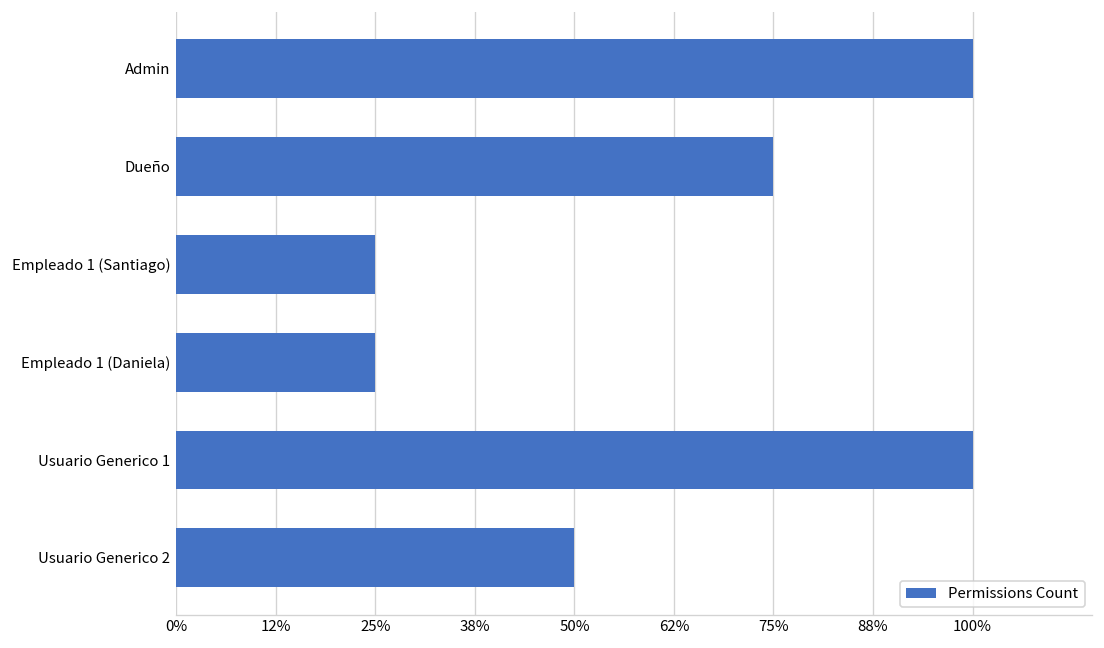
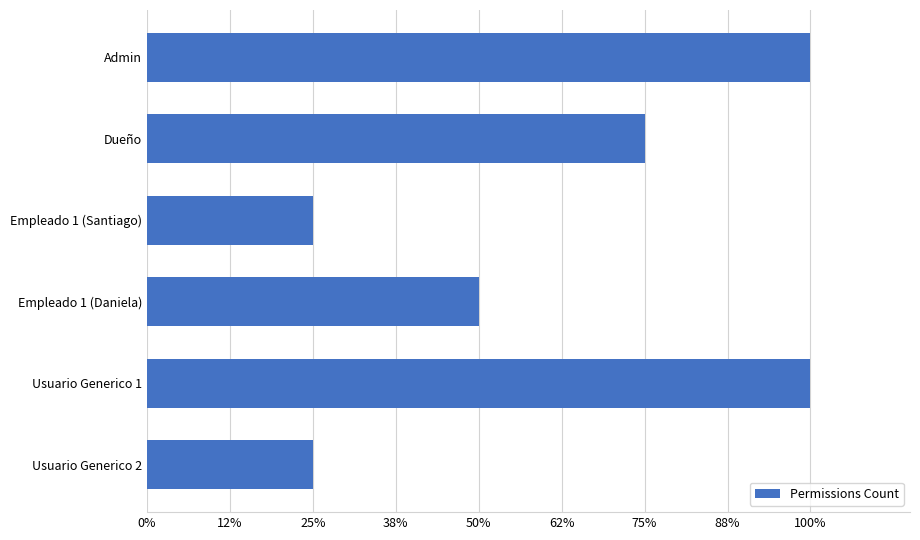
  {
    "Admin": "100%",
    "Dueño": "75%",
    "Empleado 1 (Santiago)": "25%",
-   "Empleado 1 (Daniela)": "25%",
+   "Empleado 1 (Daniela)": "50%",
    "Usuario Generico 1": "100%",
-   "Usuario Generico 2": "50%"
+   "Usuario Generico 2": "25%"
  }
